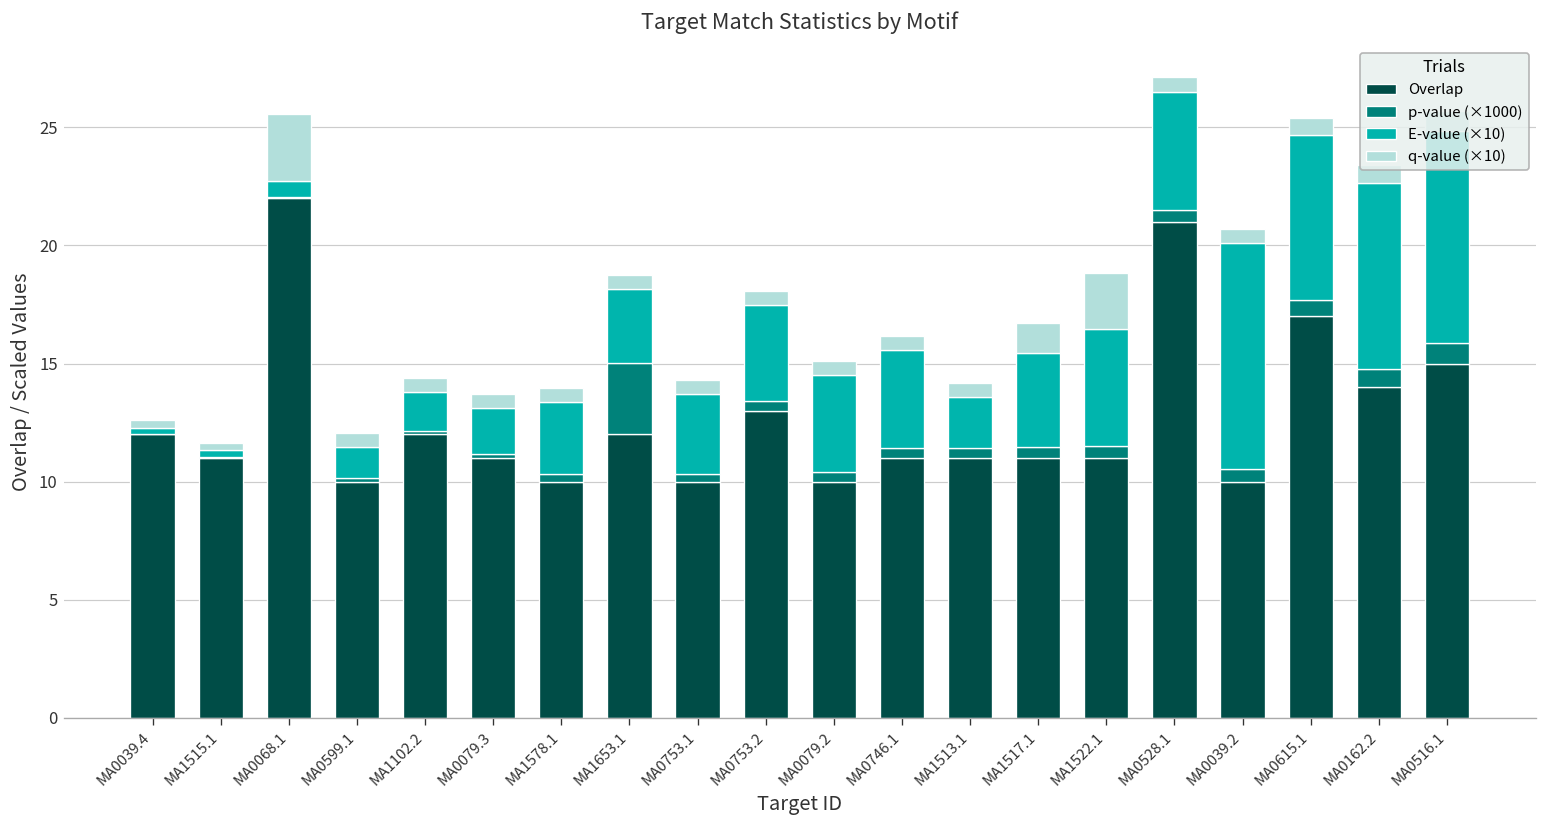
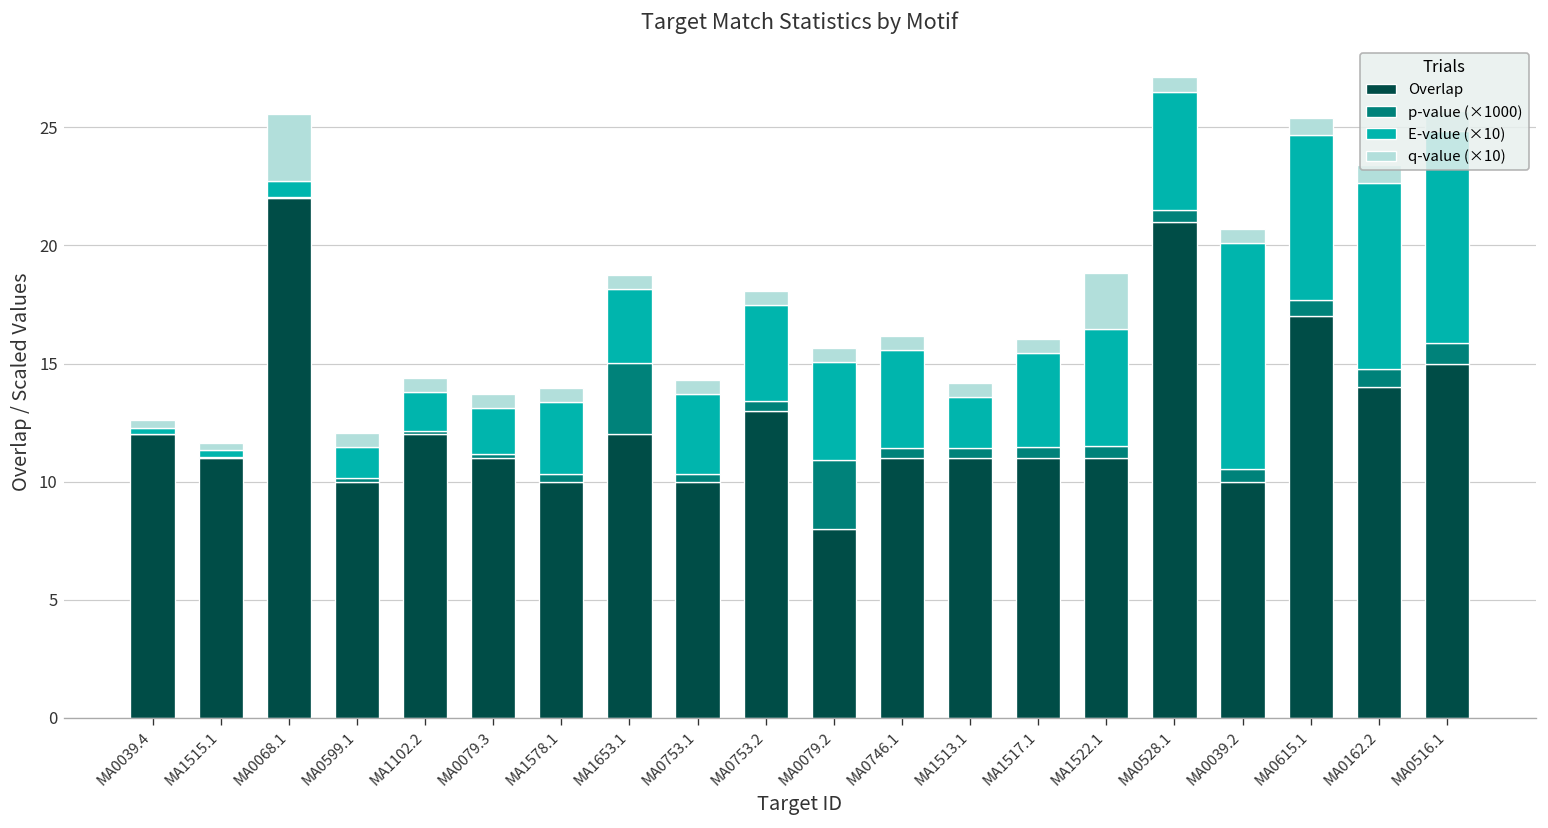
  {
    "Overlap": {
      "MA0039.4": 12,
      "MA1515.1": 11,
      "MA0068.1": 22,
      "MA0599.1": 10,
      "MA1102.2": 12,
      "MA0079.3": 11,
      "MA1578.1": 10,
      "MA1653.1": 12,
      "MA0753.1": 10,
      "MA0753.2": 13,
-     "MA0079.2": 10,
+     "MA0079.2": 8,
      "MA0746.1": 11,
      "MA1513.1": 11,
      "MA1517.1": 11,
      "MA1522.1": 11,
      "MA0528.1": 21,
      "MA0039.2": 10,
      "MA0615.1": 17,
      "MA0162.2": 14,
      "MA0516.1": 15
    },
    "p-value (×1000)": {
      "MA0599.1": 0.1,
      "MA1102.2": 0.2,
      "MA0079.3": 0.2,
      "MA1578.1": 0.3,
      "MA1653.1": 3.0,
      "MA0753.1": 0.3,
      "MA0753.2": 0.4,
-     "MA0079.2": 0.4,
+     "MA0079.2": 2.9,
      "MA0746.1": 0.4,
      "MA1513.1": 0.4,
      "MA1517.1": 0.4,
      "MA1522.1": 0.5,
      "MA0528.1": 0.5,
      "MA0039.2": 0.5,
      "MA0615.1": 0.7,
      "MA0162.2": 0.8,
      "MA0516.1": 0.9
    },
    "E-value (×10)": {
      "MA0039.4": 0.3,
      "MA1515.1": 0.3,
      "MA0068.1": 0.7,
      "MA0599.1": 1.3,
      "MA1102.2": 1.6,
      "MA0079.3": 1.9,
      "MA1578.1": 3.1,
      "MA1653.1": 3.2,
      "MA0753.1": 3.4,
      "MA0753.2": 4.1,
      "MA0079.2": 4.1,
      "MA0746.1": 4.1,
      "MA1513.1": 2.2,
      "MA1517.1": 4.0,
      "MA1522.1": 5.0,
      "MA0528.1": 5.0,
      "MA0039.2": 9.6,
      "MA0615.1": 7.0,
      "MA0162.2": 7.9
    },
    "q-value (×10)": {
      "MA0039.4": 0.3,
      "MA1515.1": 0.3,
      "MA0068.1": 2.8,
      "MA0599.1": 0.6,
      "MA1102.2": 0.6,
      "MA0079.3": 0.6,
      "MA1578.1": 0.6,
      "MA1653.1": 0.6,
      "MA0753.1": 0.6,
      "MA0753.2": 0.6,
      "MA0079.2": 0.6,
      "MA0746.1": 0.6,
      "MA1513.1": 0.6,
-     "MA1517.1": 1.3,
+     "MA1517.1": 0.6,
      "MA1522.1": 2.4,
      "MA0528.1": 0.6,
      "MA0039.2": 0.6,
      "MA0615.1": 0.7
    }
  }
